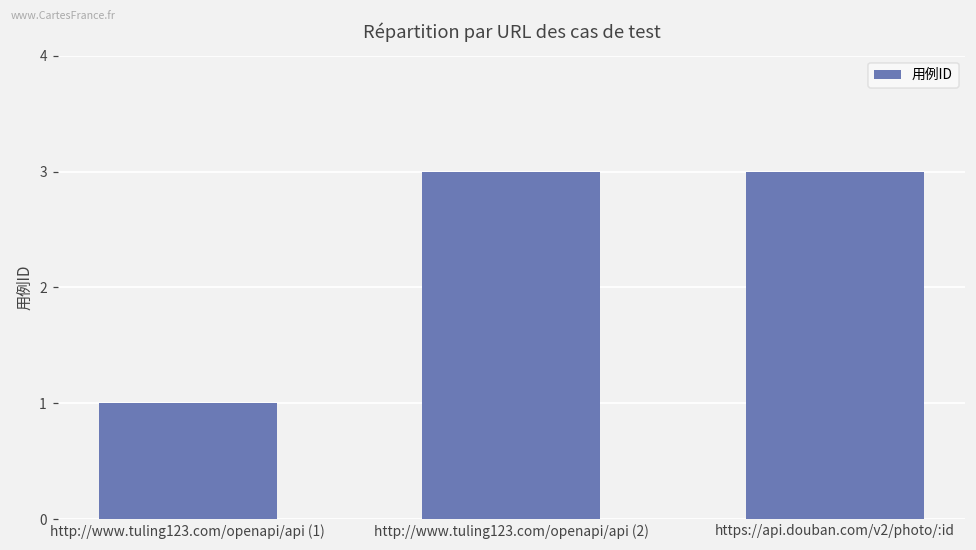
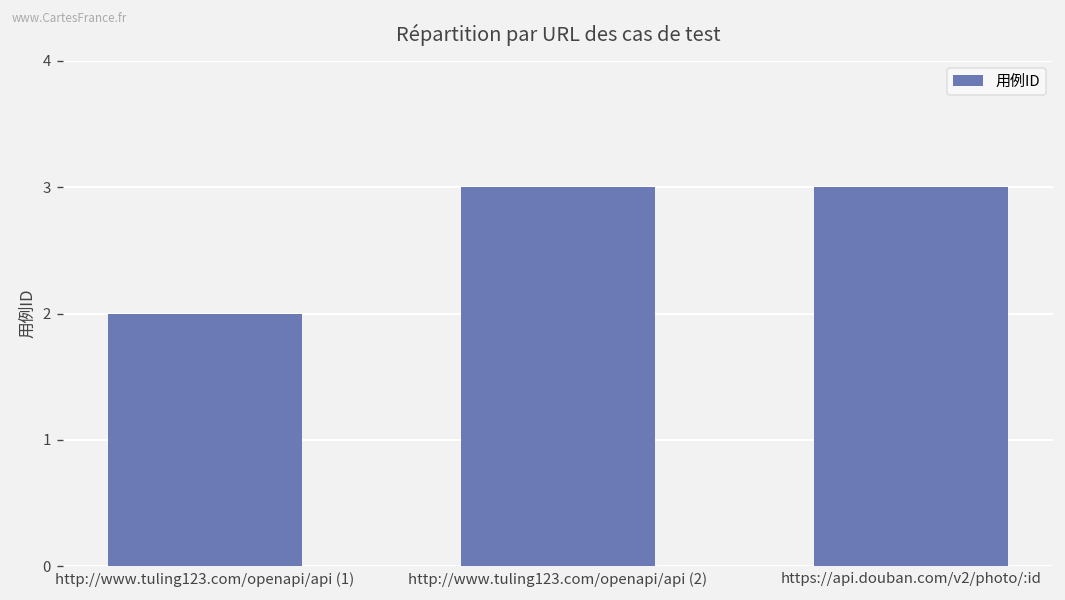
  {
-   "http://www.tuling123.com/openapi/api (1)": 1,
+   "http://www.tuling123.com/openapi/api (1)": 2,
    "http://www.tuling123.com/openapi/api (2)": 3,
    "https://api.douban.com/v2/photo/:id": 3
  }
